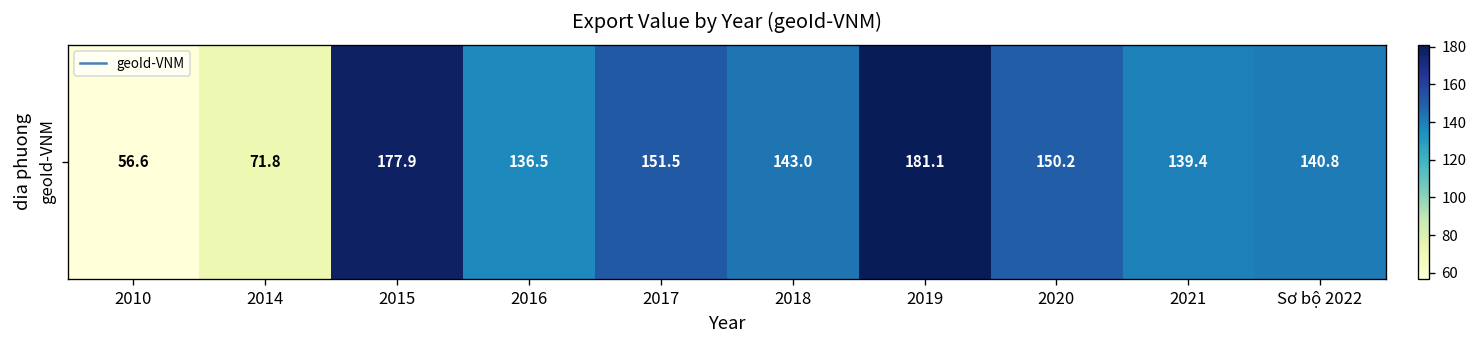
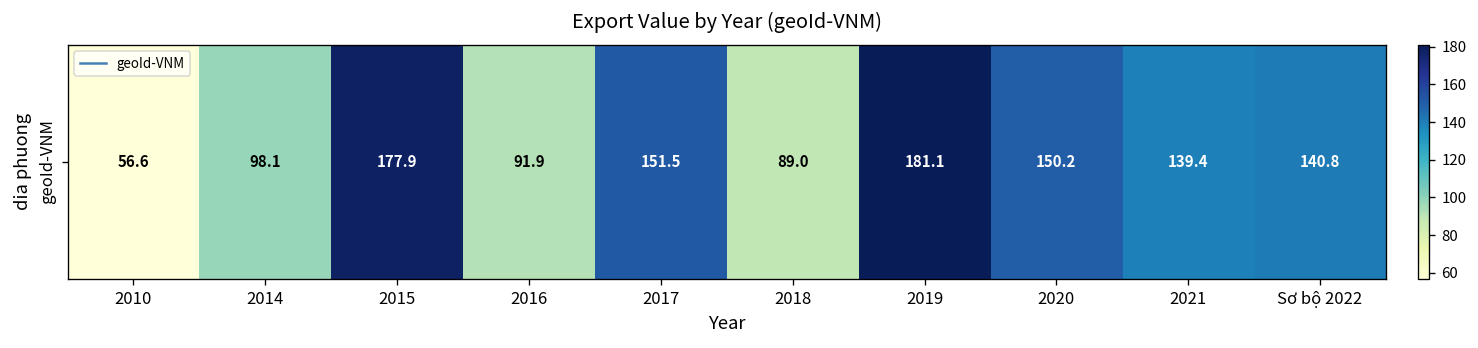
  {
    "geoId-VNM": {
      "2010": 56.6,
-     "2014": 71.8,
+     "2014": 98.1,
      "2015": 177.9,
-     "2016": 136.5,
+     "2016": 91.9,
      "2017": 151.5,
-     "2018": 143.0,
+     "2018": 89.0,
      "2019": 181.1,
      "2020": 150.2,
      "2021": 139.4,
      "Sơ bộ 2022": 140.8
    }
  }
